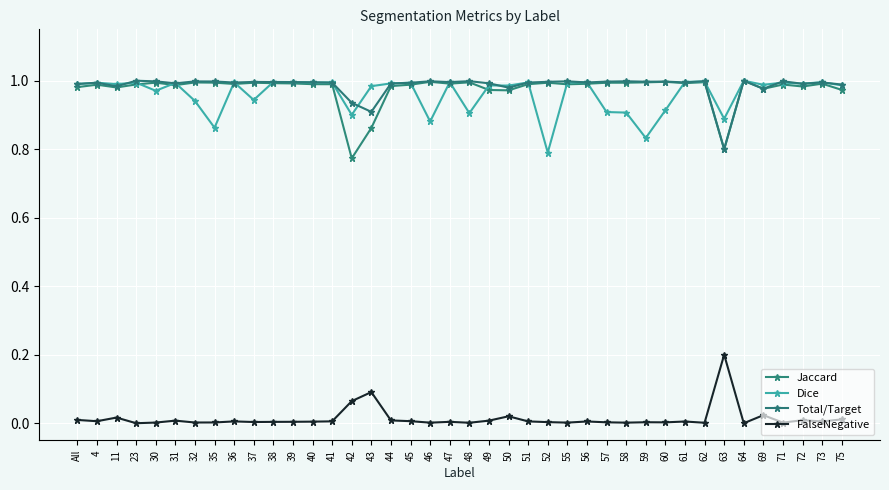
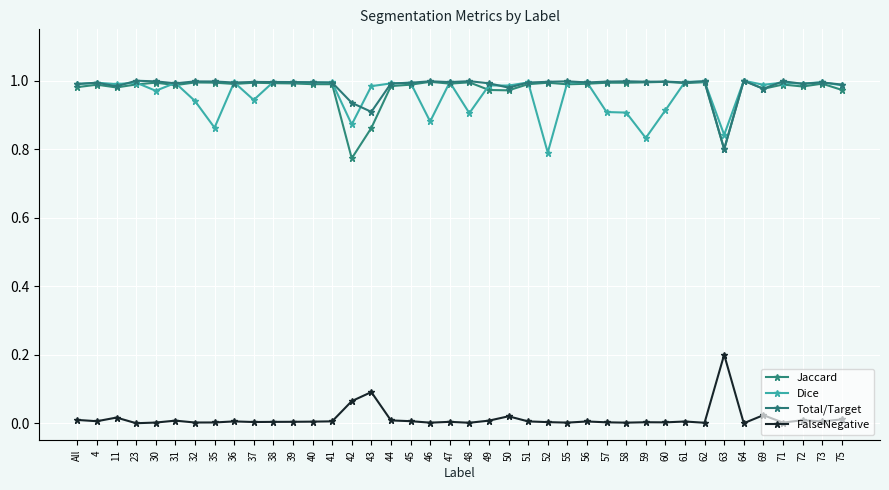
  {
    "Dice": {
      "30": 0.97,
      "32": 0.94,
      "35": 0.86,
      "37": 0.94,
-     "42": 0.90,
+     "42": 0.87,
      "43": 0.98,
      "46": 0.88,
      "48": 0.91,
      "52": 0.79,
      "57": 0.91,
      "58": 0.91,
      "59": 0.83,
      "60": 0.91,
-     "63": 0.89,
+     "63": 0.84,
      "69": 0.99
    },
    "FalseNegative": {
      "All": 0.01,
      "4": 0.01,
      "11": 0.02,
      "23": 0.00,
      "30": 0.00,
      "31": 0.01,
      "32": 0.00,
      "35": 0.00,
      "36": 0.01,
      "37": 0.00,
      "38": 0.00,
      "39": 0.00,
      "40": 0.00,
      "41": 0.01,
      "42": 0.06,
      "43": 0.09,
      "44": 0.01,
      "45": 0.01,
      "46": 0.00,
      "47": 0.00,
      "48": 0.00,
      "49": 0.01,
      "50": 0.02,
      "51": 0.01,
      "52": 0.00,
      "55": 0.00,
      "56": 0.01,
      "57": 0.00,
      "58": 0.00,
      "59": 0.00,
      "60": 0.00,
      "61": 0.00,
      "62": 0.00,
      "63": 0.20,
      "64": 0.00
    }
  }
